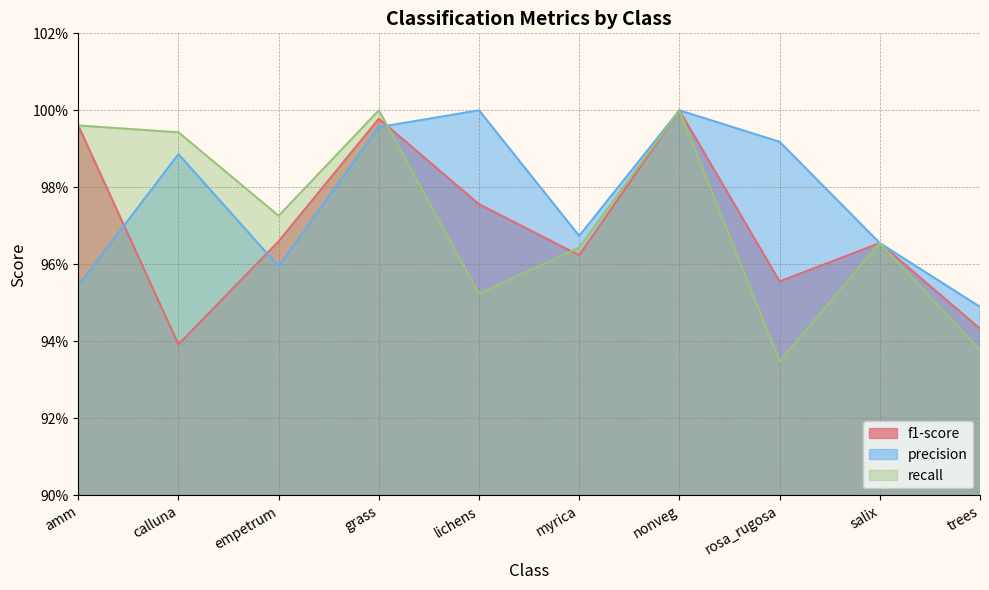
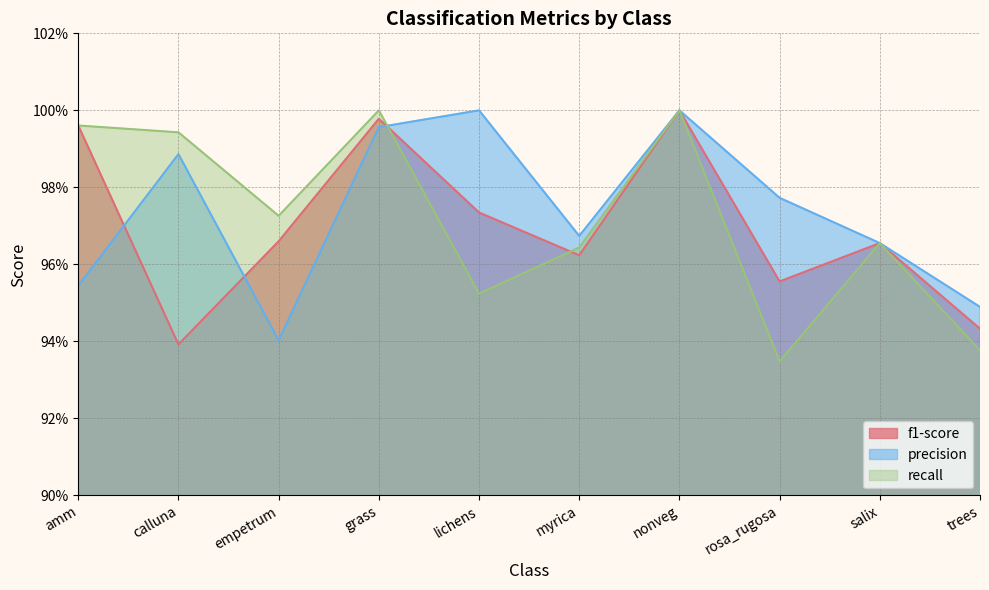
  {
    "f1-score": {
      "calluna": "93.9%",
      "empetrum": "96.6%",
      "grass": "99.8%",
-     "lichens": "97.6%",
+     "lichens": "97.3%",
      "myrica": "96.2%",
      "rosa_rugosa": "95.6%",
      "trees": "94.3%"
    },
    "precision": {
      "amm": "95.4%",
      "calluna": "98.9%",
-     "empetrum": "95.9%",
+     "empetrum": "94.0%",
      "grass": "99.6%",
      "lichens": "100.0%",
      "myrica": "96.7%",
-     "rosa_rugosa": "99.2%",
+     "rosa_rugosa": "97.7%",
      "trees": "94.9%"
    },
    "recall": {
      "calluna": "99.4%",
      "empetrum": "97.3%",
      "grass": "100.0%",
      "lichens": "95.2%",
      "myrica": "96.4%",
      "rosa_rugosa": "93.5%",
      "trees": "93.8%"
    }
  }
